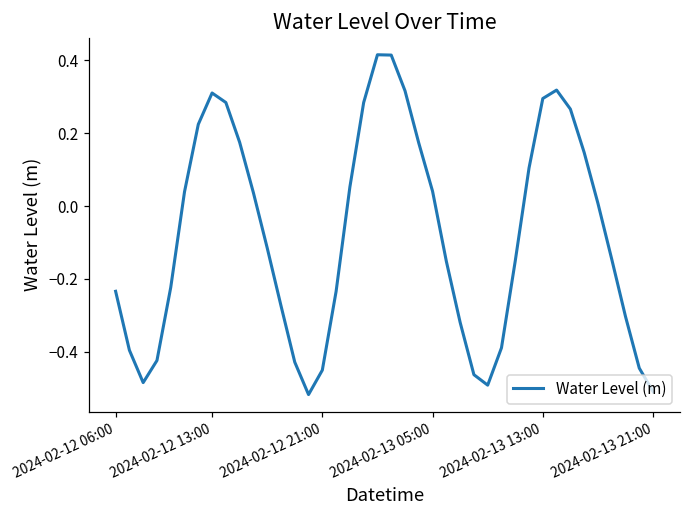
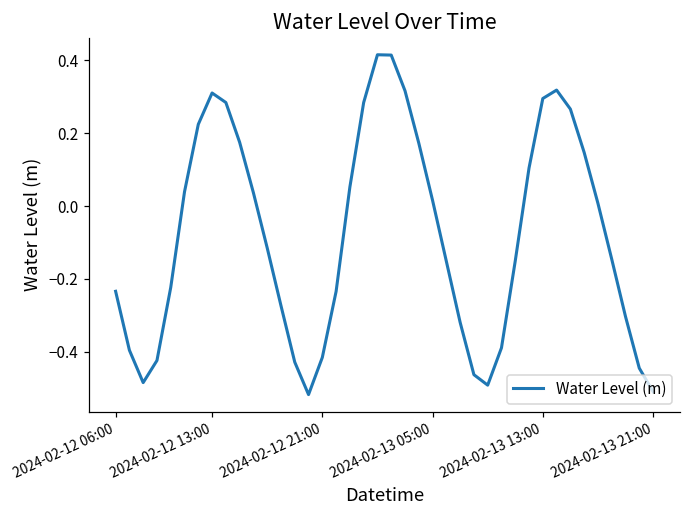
  {
    "2024-02-12 06:00": -0.23,
    "2024-02-12 13:00": 0.31,
-   "2024-02-12 21:00": -0.45,
-   "2024-02-13 05:00": 0.04,
+   "2024-02-12 21:00": -0.42,
+   "2024-02-13 05:00": 0.02,
    "2024-02-13 13:00": 0.29
  }
